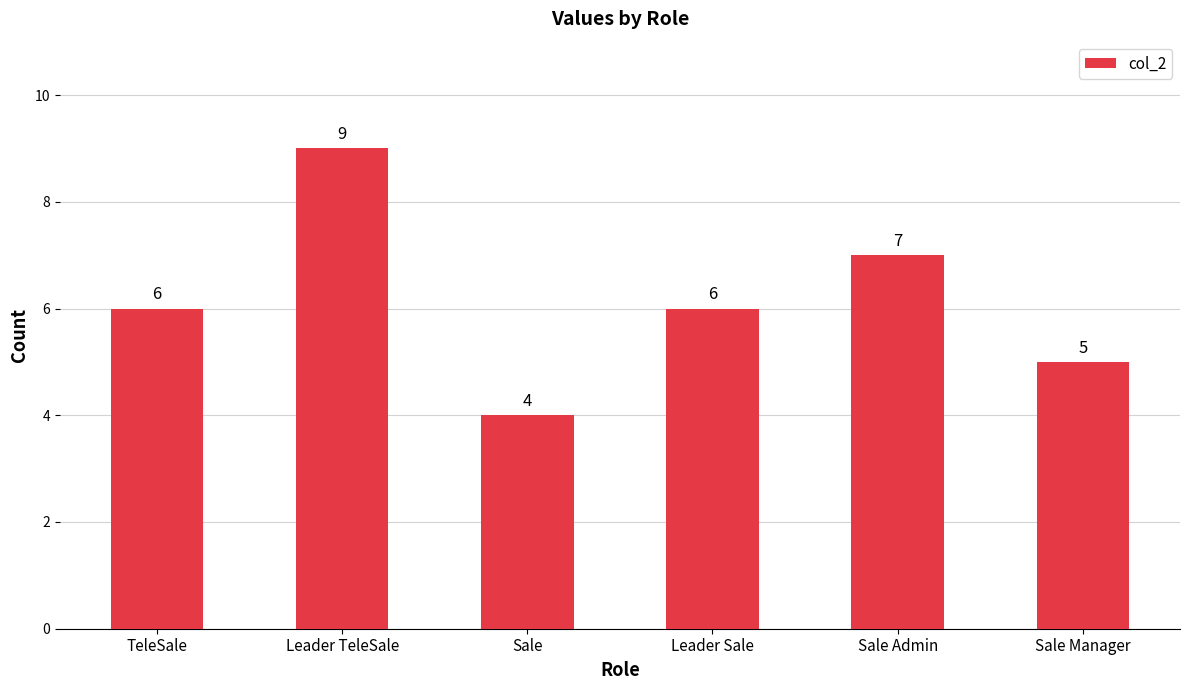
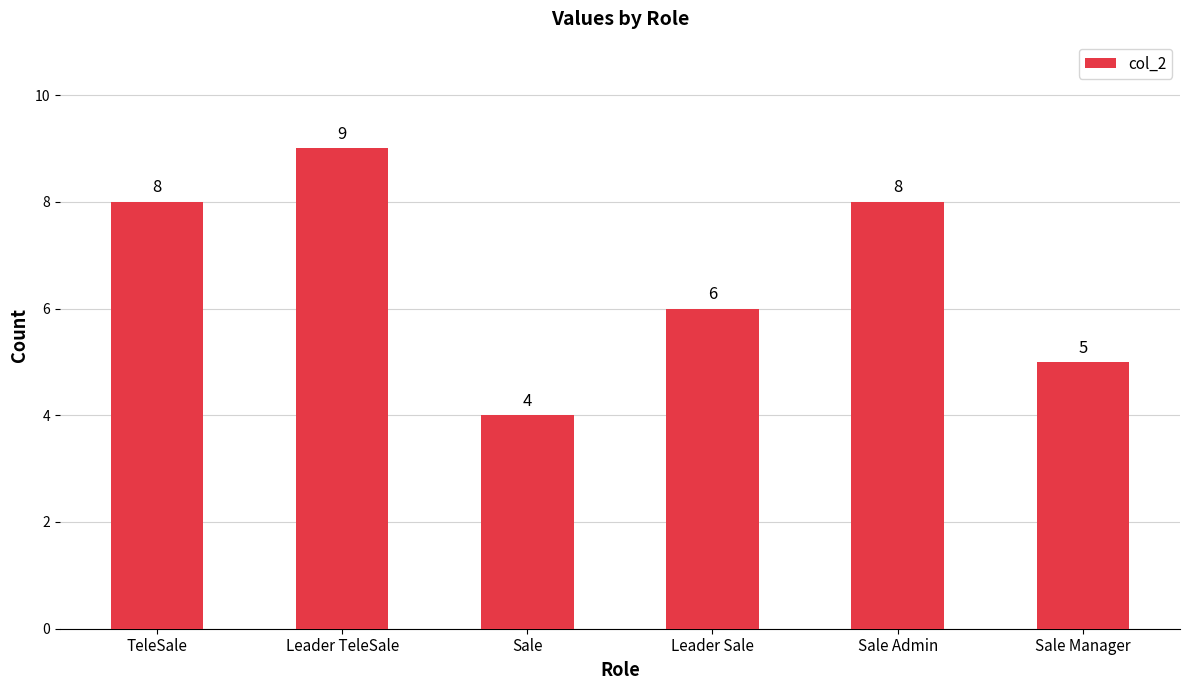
  {
-   "TeleSale": 6,
+   "TeleSale": 8,
    "Leader TeleSale": 9,
    "Sale": 4,
    "Leader Sale": 6,
-   "Sale Admin": 7,
+   "Sale Admin": 8,
    "Sale Manager": 5
  }
